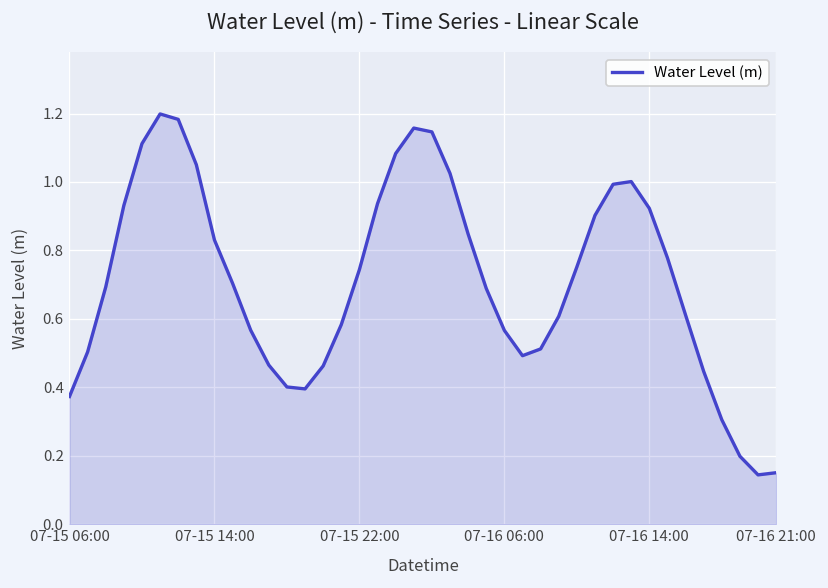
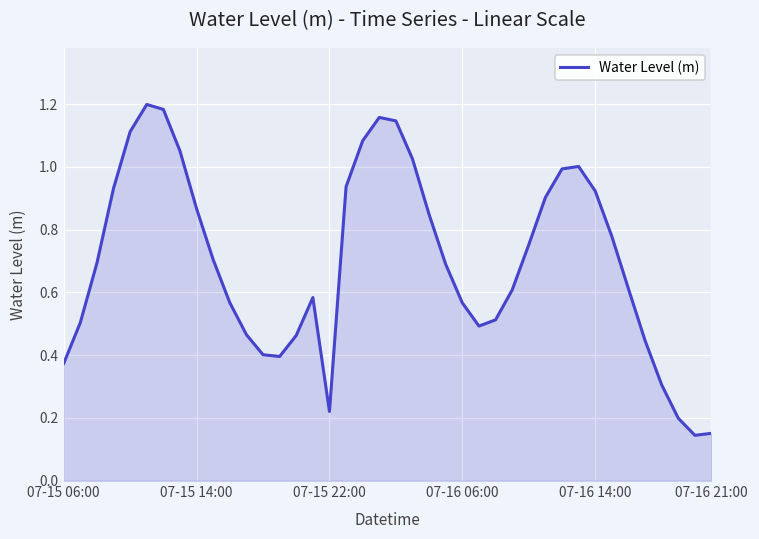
  {
    "07-15 06:00": 0.37,
-   "07-15 14:00": 0.83,
-   "07-15 22:00": 0.74,
+   "07-15 14:00": 0.87,
+   "07-15 22:00": 0.22,
    "07-16 06:00": 0.57,
    "07-16 14:00": 0.92,
    "07-16 21:00": 0.15
  }
